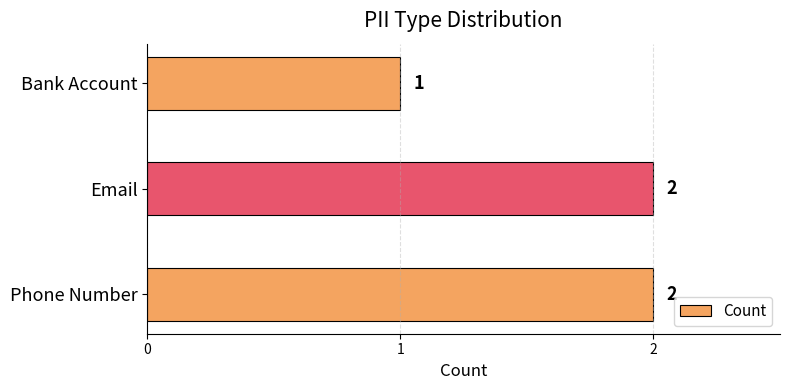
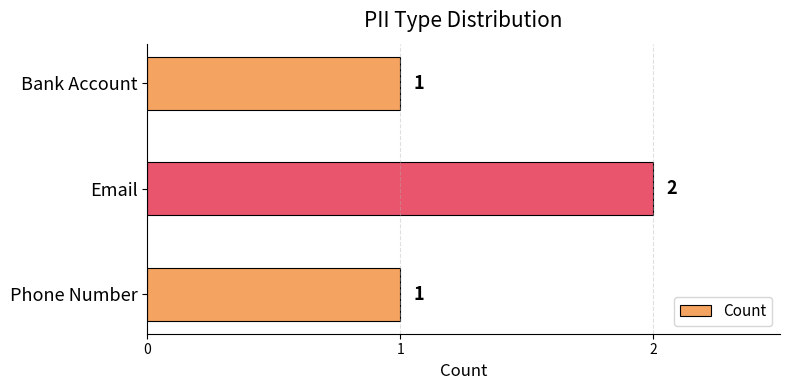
  {
    "Bank Account": 1,
    "Email": 2,
-   "Phone Number": 2
+   "Phone Number": 1
  }
